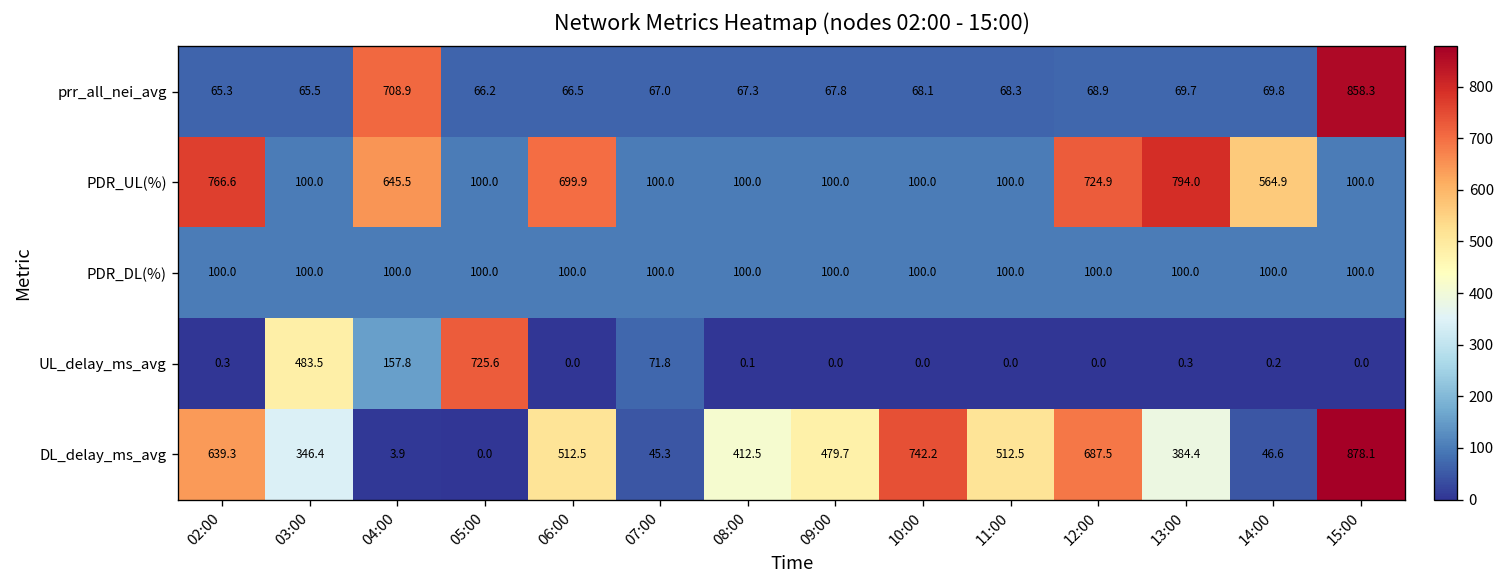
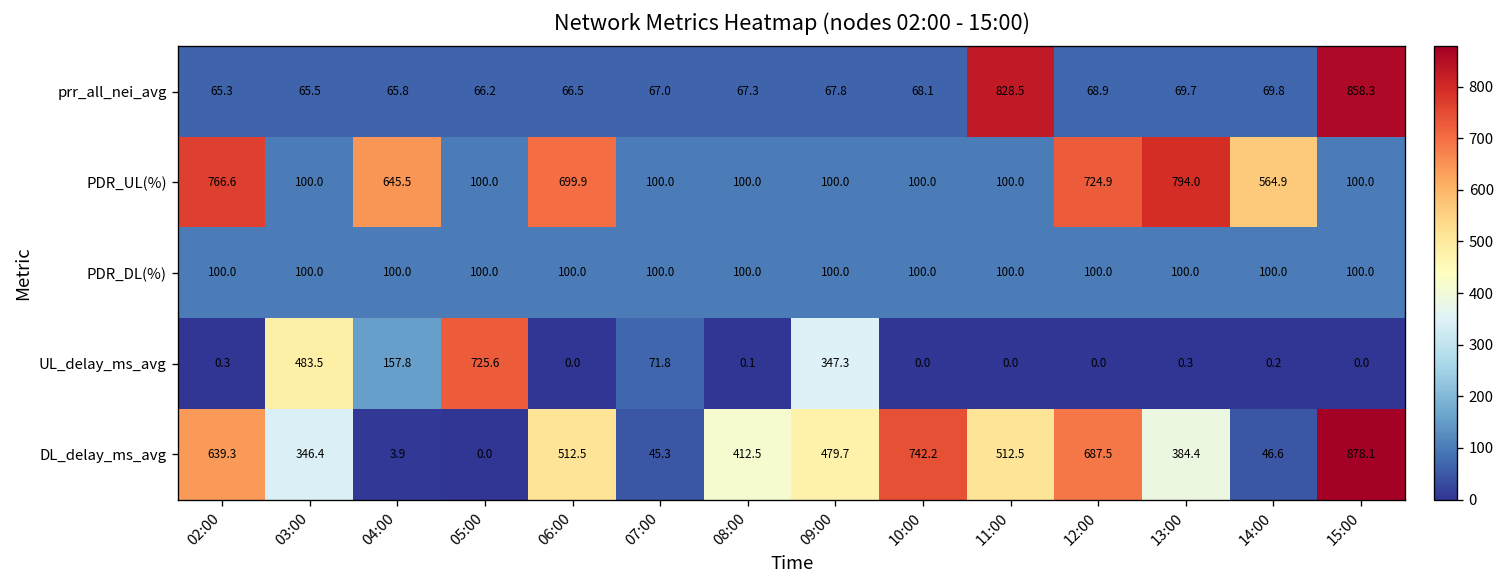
  {
    "prr_all_nei_avg": {
      "02:00": 65.3,
      "03:00": 65.5,
-     "04:00": 708.9,
+     "04:00": 65.8,
      "05:00": 66.2,
      "06:00": 66.5,
      "07:00": 67.0,
      "08:00": 67.3,
      "09:00": 67.8,
      "10:00": 68.1,
-     "11:00": 68.3,
+     "11:00": 828.5,
      "12:00": 68.9,
      "13:00": 69.7,
      "14:00": 69.8,
      "15:00": 858.3
    },
    "PDR_UL(%)": {
      "02:00": 766.6,
      "03:00": 100.0,
      "04:00": 645.5,
      "05:00": 100.0,
      "06:00": 699.9,
      "07:00": 100.0,
      "08:00": 100.0,
      "09:00": 100.0,
      "10:00": 100.0,
      "11:00": 100.0,
      "12:00": 724.9,
      "13:00": 794.0,
      "14:00": 564.9,
      "15:00": 100.0
    },
    "PDR_DL(%)": {
      "02:00": 100.0,
      "03:00": 100.0,
      "04:00": 100.0,
      "05:00": 100.0,
      "06:00": 100.0,
      "07:00": 100.0,
      "08:00": 100.0,
      "09:00": 100.0,
      "10:00": 100.0,
      "11:00": 100.0,
      "12:00": 100.0,
      "13:00": 100.0,
      "14:00": 100.0,
      "15:00": 100.0
    },
    "UL_delay_ms_avg": {
      "02:00": 0.3,
      "03:00": 483.5,
      "04:00": 157.8,
      "05:00": 725.6,
      "06:00": 0.0,
      "07:00": 71.8,
      "08:00": 0.1,
-     "09:00": 0.0,
+     "09:00": 347.3,
      "10:00": 0.0,
      "11:00": 0.0,
      "12:00": 0.0,
      "13:00": 0.3,
      "14:00": 0.2,
      "15:00": 0.0
    },
    "DL_delay_ms_avg": {
      "02:00": 639.3,
      "03:00": 346.4,
      "04:00": 3.9,
      "05:00": 0.0,
      "06:00": 512.5,
      "07:00": 45.3,
      "08:00": 412.5,
      "09:00": 479.7,
      "10:00": 742.2,
      "11:00": 512.5,
      "12:00": 687.5,
      "13:00": 384.4,
      "14:00": 46.6,
      "15:00": 878.1
    }
  }
